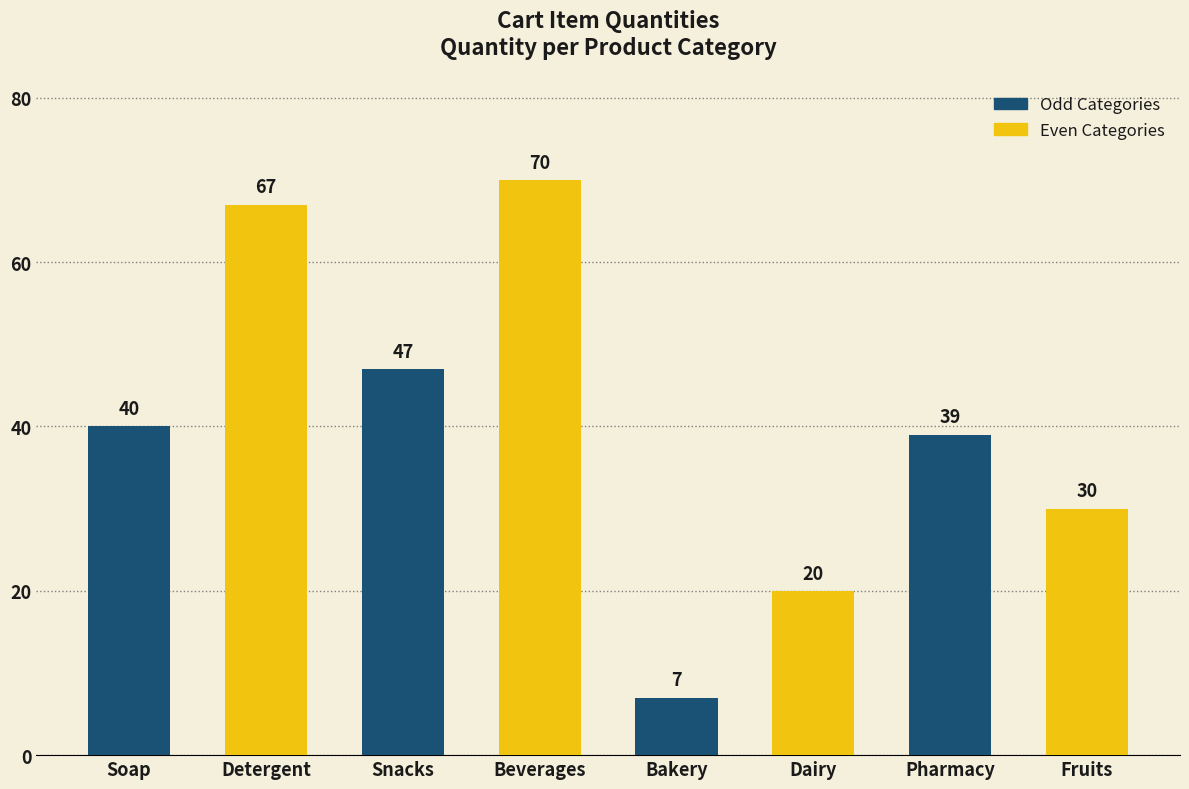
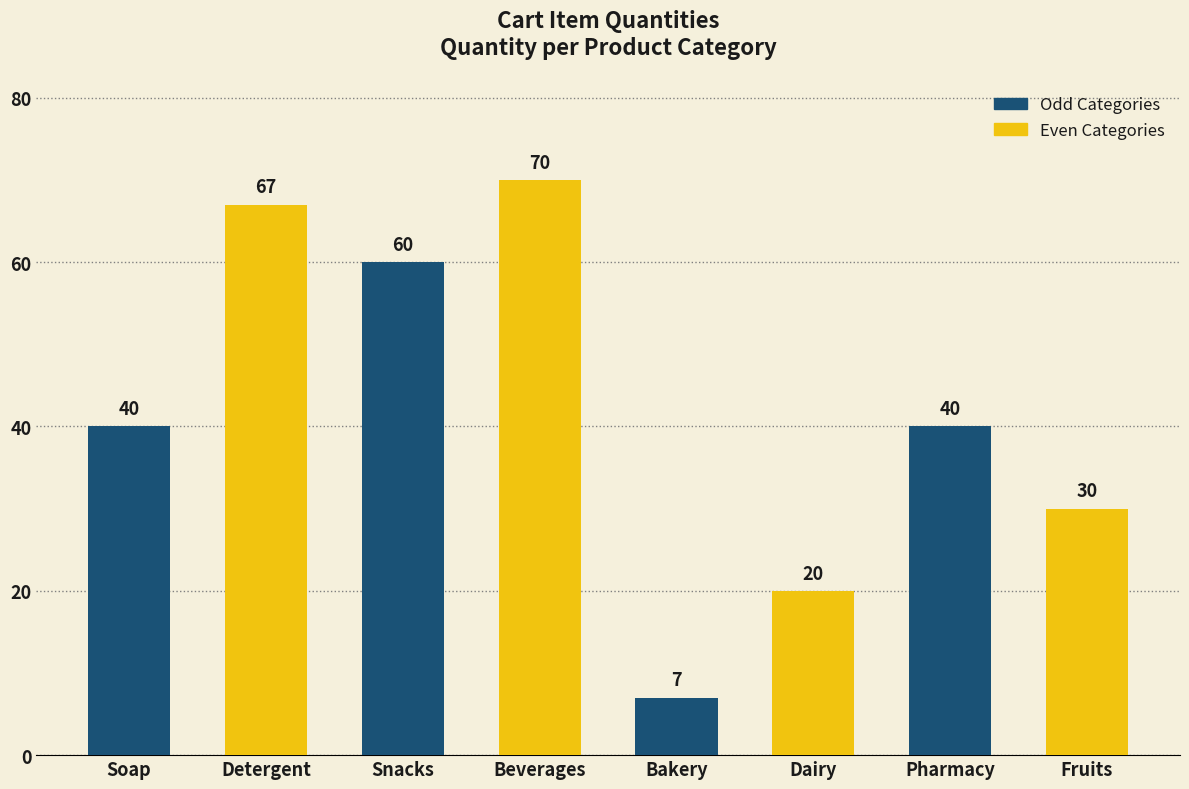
  {
    "Soap": 40,
    "Detergent": 67,
-   "Snacks": 47,
+   "Snacks": 60,
    "Beverages": 70,
    "Bakery": 7,
    "Dairy": 20,
-   "Pharmacy": 39,
+   "Pharmacy": 40,
    "Fruits": 30
  }
